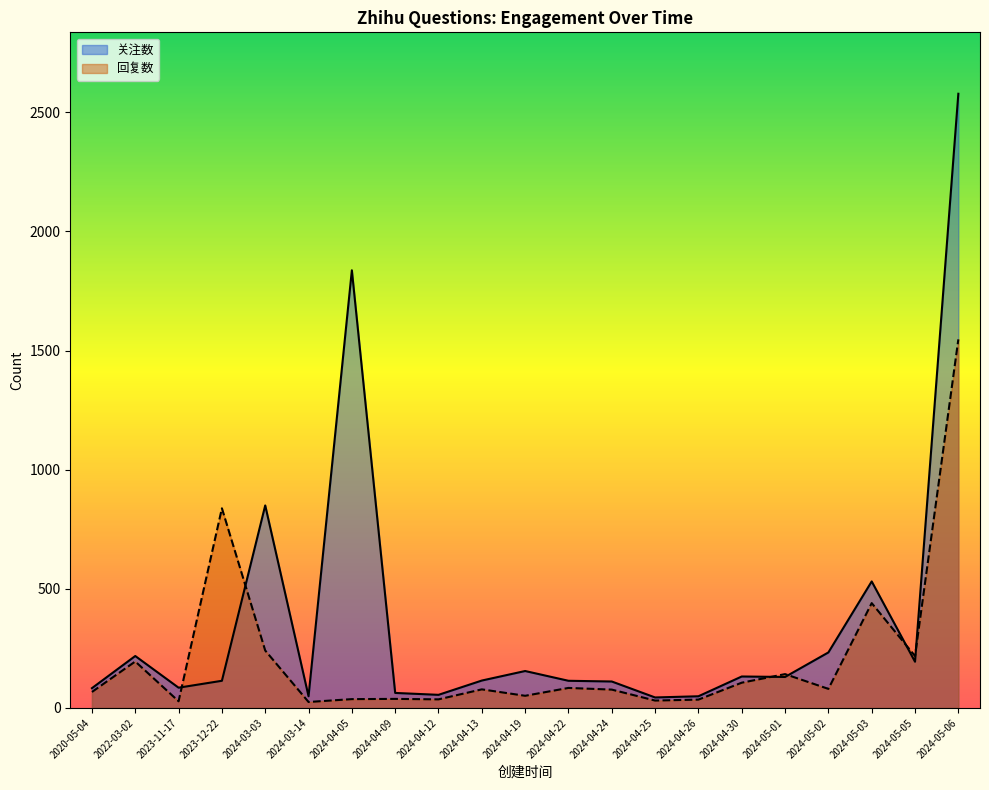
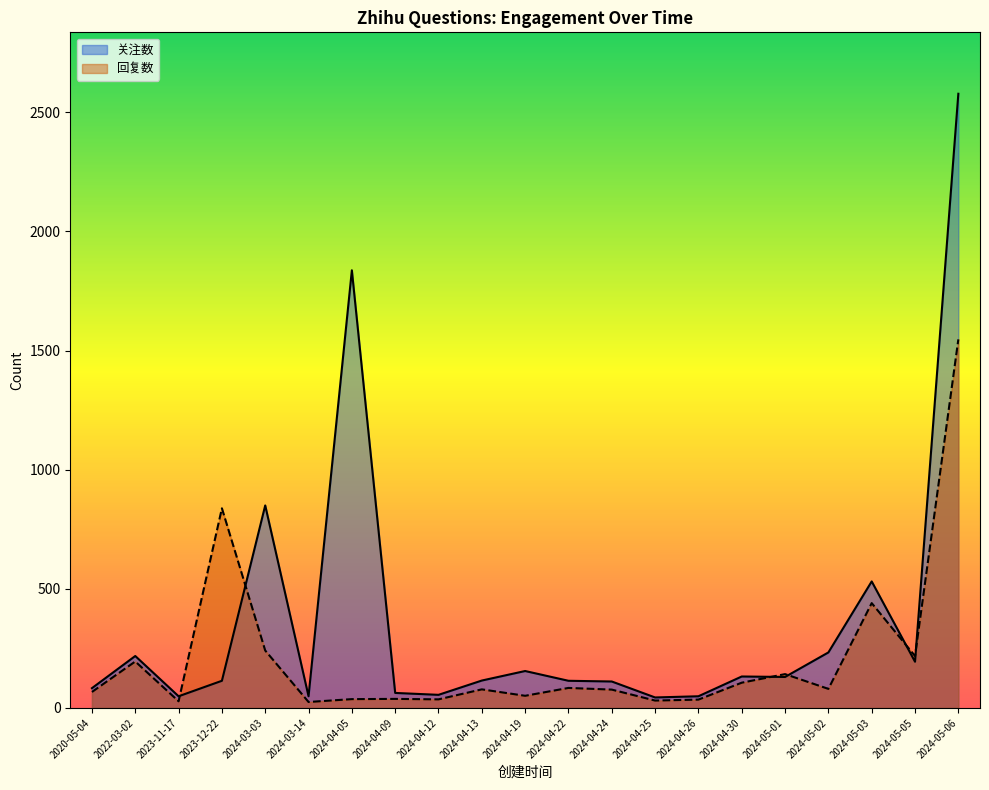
  {
    "关注数": {
      "2020-05-04": 80,
      "2022-03-02": 220,
-     "2023-11-17": 90,
+     "2023-11-17": 50,
      "2023-12-22": 110,
      "2024-03-03": 850,
      "2024-03-14": 50,
      "2024-04-05": 1840,
      "2024-04-09": 60,
      "2024-04-12": 60,
      "2024-04-13": 120,
      "2024-04-19": 160,
      "2024-04-22": 110,
      "2024-04-24": 110,
      "2024-04-25": 40,
      "2024-04-26": 50,
      "2024-04-30": 130,
      "2024-05-01": 130,
      "2024-05-02": 230,
      "2024-05-03": 530,
      "2024-05-05": 190,
      "2024-05-06": 2580
    },
    "回复数": {
      "2020-05-04": 70,
      "2022-03-02": 200,
      "2023-11-17": 30,
      "2023-12-22": 840,
      "2024-03-03": 240,
      "2024-03-14": 30,
      "2024-04-05": 40,
      "2024-04-09": 40,
      "2024-04-12": 40,
      "2024-04-13": 80,
      "2024-04-19": 50,
      "2024-04-22": 80,
      "2024-04-24": 80,
      "2024-04-25": 30,
      "2024-04-26": 40,
      "2024-04-30": 110,
      "2024-05-01": 140,
      "2024-05-02": 80,
      "2024-05-03": 440,
      "2024-05-05": 220,
      "2024-05-06": 1550
    }
  }
